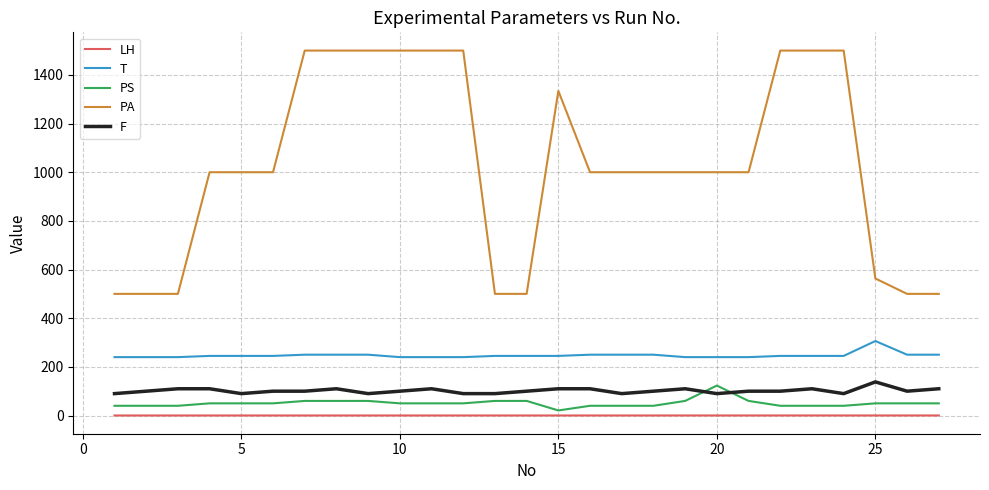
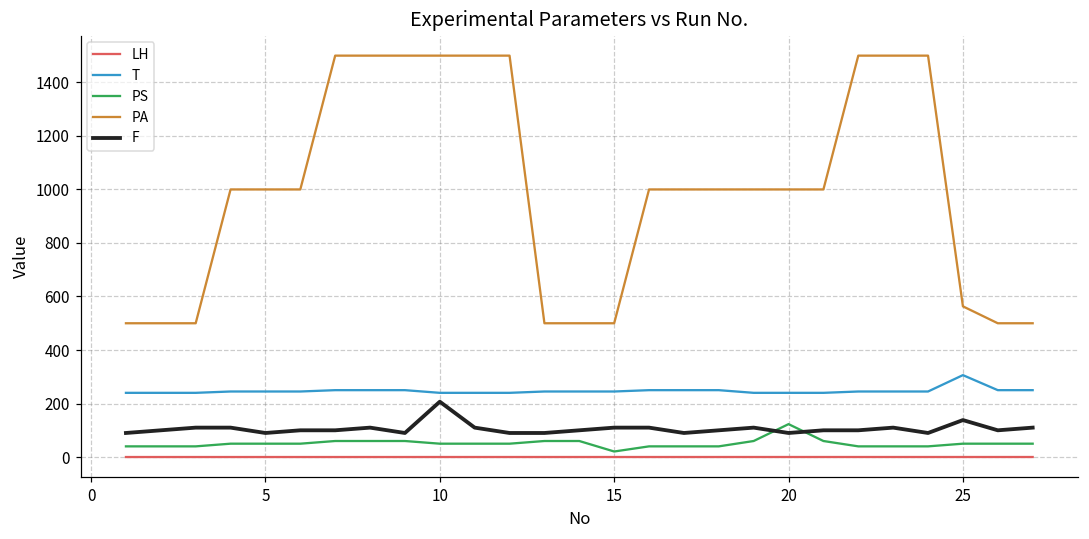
  {
    "LH": {
      "5": 0,
      "10": 0,
      "15": 0,
      "20": 0,
      "25": 0
    },
    "T": {
      "5": 250,
      "10": 240,
      "15": 250,
      "20": 240,
      "25": 310
    },
    "PS": {
      "5": 50,
      "10": 50,
      "15": 20,
      "20": 120,
      "25": 50
    },
    "PA": {
      "5": 1000,
      "10": 1500,
-     "15": 1330,
+     "15": 500,
      "20": 1000,
      "25": 560
    },
    "F": {
      "5": 90,
-     "10": 100,
+     "10": 210,
      "15": 110,
      "20": 90,
      "25": 140
    }
  }
